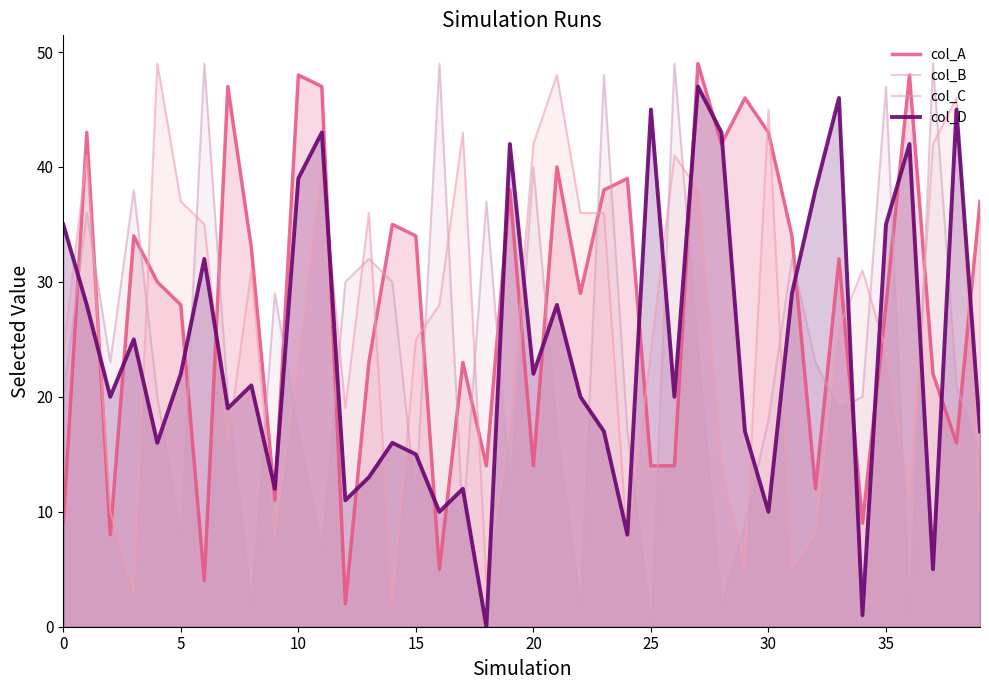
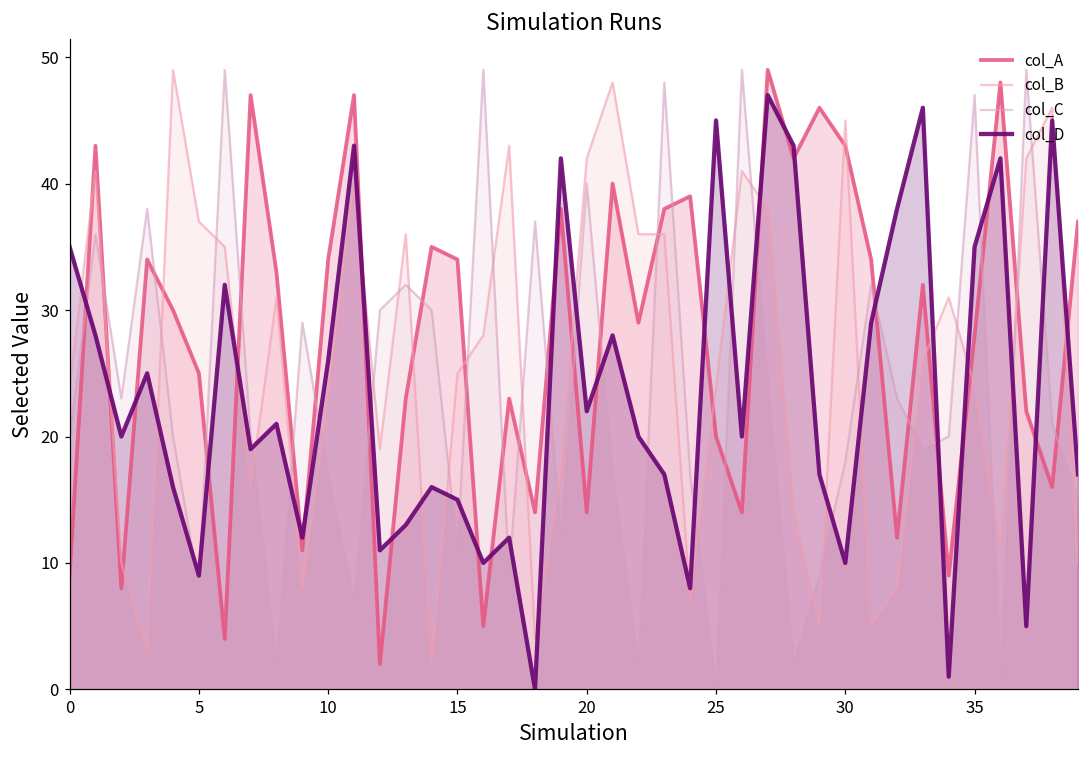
  {
    "col_A": {
      "0": 9,
-     "5": 28,
-     "10": 48,
+     "5": 25,
+     "10": 34,
      "15": 34,
      "20": 14,
-     "25": 14,
+     "25": 20,
      "30": 43,
      "35": 28
    },
    "col_D": {
      "0": 35,
-     "5": 22,
-     "10": 39,
+     "5": 9,
+     "10": 26,
      "15": 15,
      "20": 22,
      "25": 45,
      "30": 10,
      "35": 35
    }
  }
